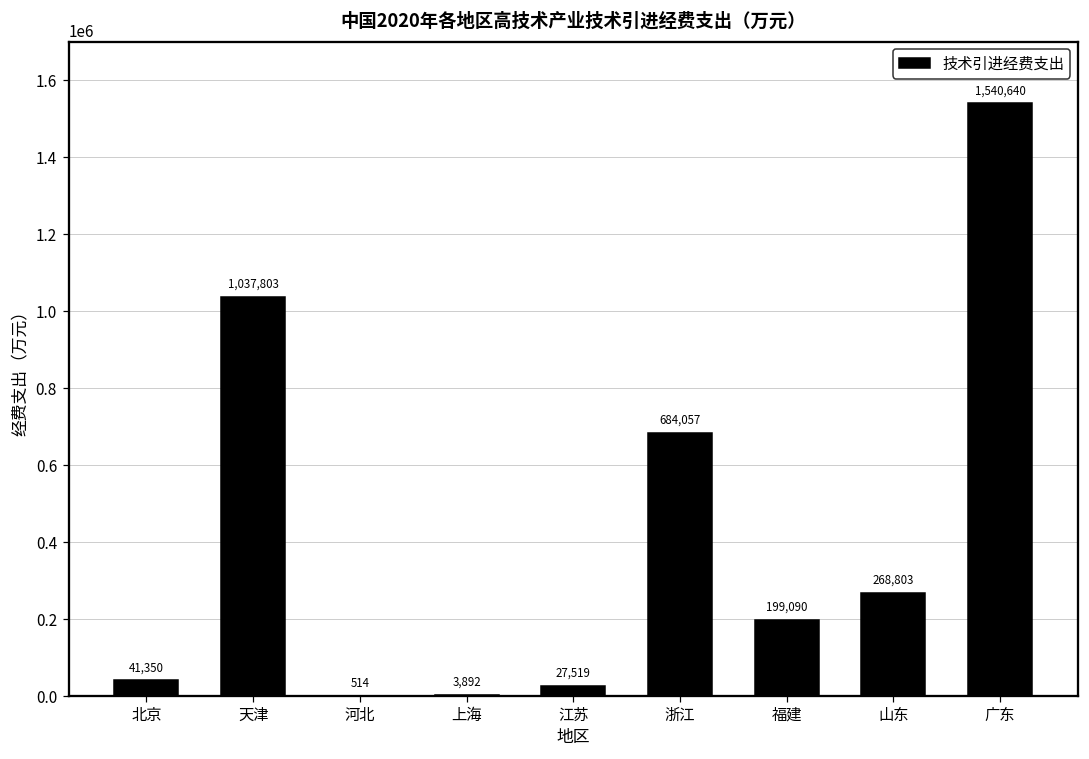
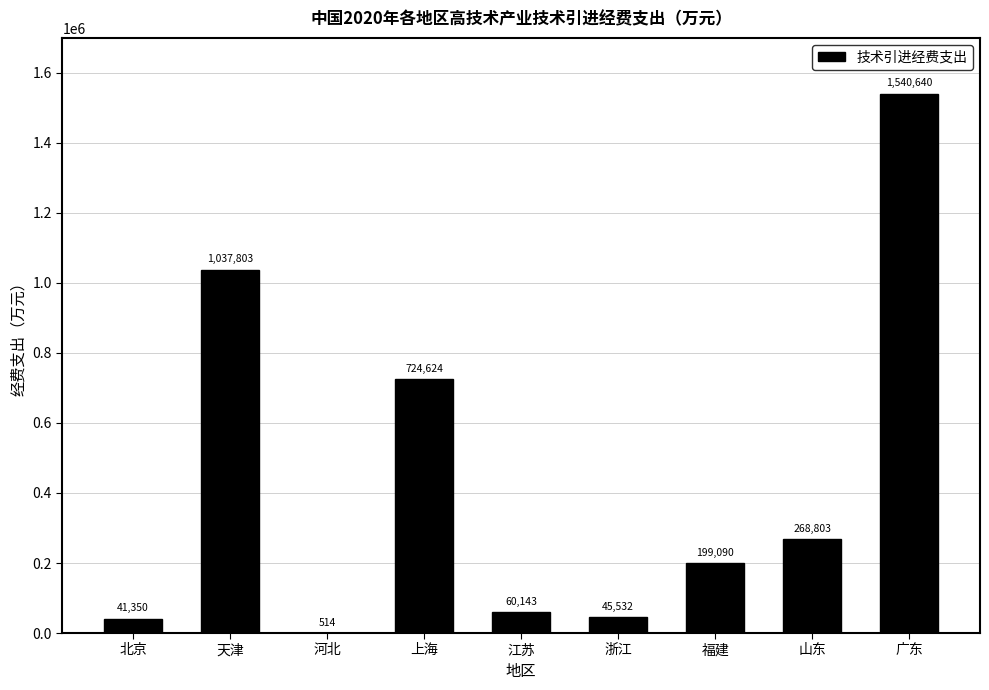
  {
    "北京": "41,350",
    "天津": "1,037,803",
    "河北": "514",
-   "上海": "3,892",
-   "江苏": "27,519",
-   "浙江": "684,057",
+   "上海": "724,624",
+   "江苏": "60,143",
+   "浙江": "45,532",
    "福建": "199,090",
    "山东": "268,803",
    "广东": "1,540,640"
  }
